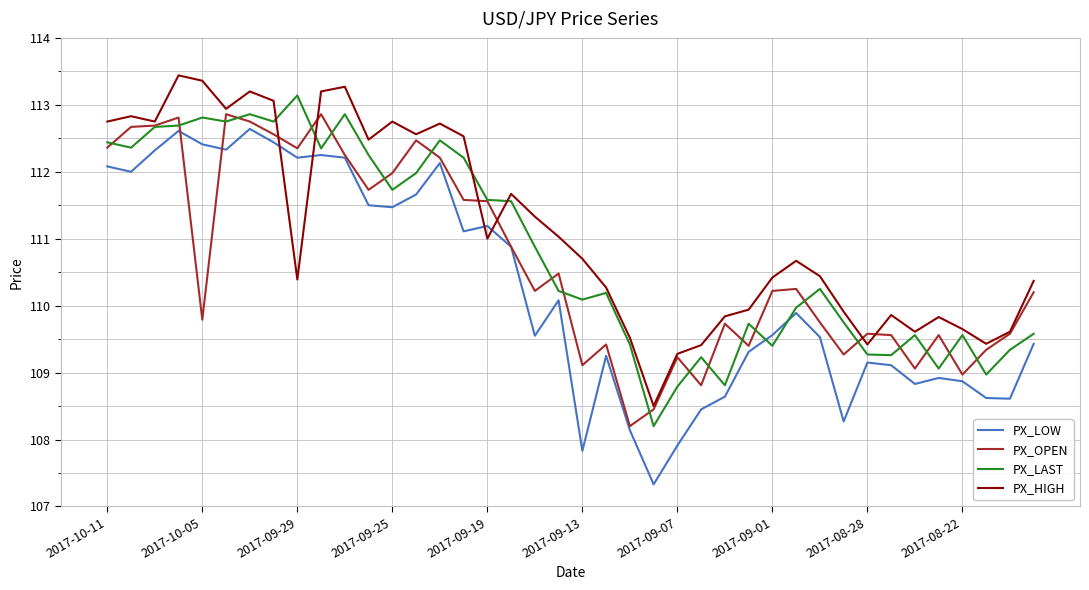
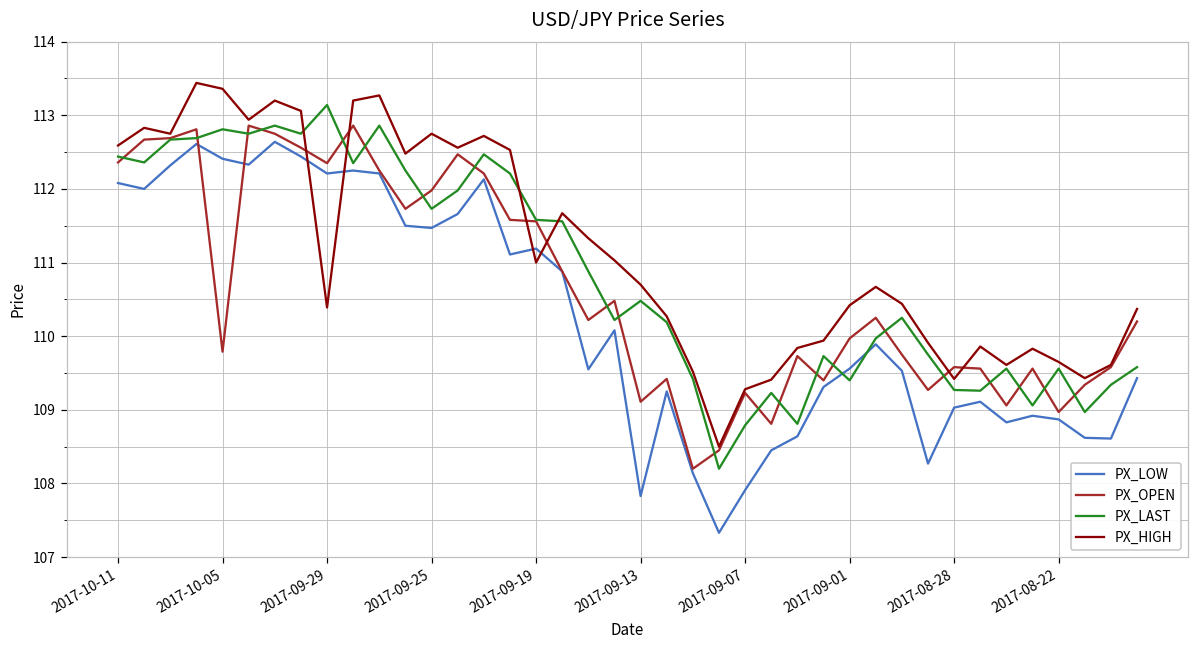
  {
    "PX_LOW": {
      "2017-10-11": 112.1,
      "2017-10-05": 112.4,
      "2017-09-29": 112.2,
      "2017-09-25": 111.5,
      "2017-09-19": 111.2,
      "2017-09-13": 107.8,
      "2017-09-07": 107.9,
      "2017-09-01": 109.6,
-     "2017-08-28": 109.2,
+     "2017-08-28": 109.0,
      "2017-08-22": 108.9
    },
    "PX_OPEN": {
      "2017-10-11": 112.4,
      "2017-10-05": 109.8,
      "2017-09-29": 112.4,
      "2017-09-25": 112.0,
      "2017-09-13": 109.1,
      "2017-09-07": 109.2,
-     "2017-09-01": 110.2,
+     "2017-09-01": 110.0,
      "2017-08-28": 109.6,
      "2017-08-22": 109.0
    },
    "PX_LAST": {
      "2017-10-11": 112.4,
      "2017-10-05": 112.8,
      "2017-09-29": 113.1,
      "2017-09-25": 111.7,
-     "2017-09-13": 110.1,
+     "2017-09-13": 110.5,
      "2017-09-07": 108.8,
      "2017-09-01": 109.4,
      "2017-08-28": 109.3,
      "2017-08-22": 109.6
    },
    "PX_HIGH": {
-     "2017-10-11": 112.8,
+     "2017-10-11": 112.6,
      "2017-10-05": 113.4,
      "2017-09-29": 110.4,
      "2017-09-25": 112.8,
      "2017-09-19": 111.0,
      "2017-09-13": 110.7,
      "2017-09-07": 109.3,
      "2017-09-01": 110.4,
      "2017-08-28": 109.4,
      "2017-08-22": 109.7
    }
  }
